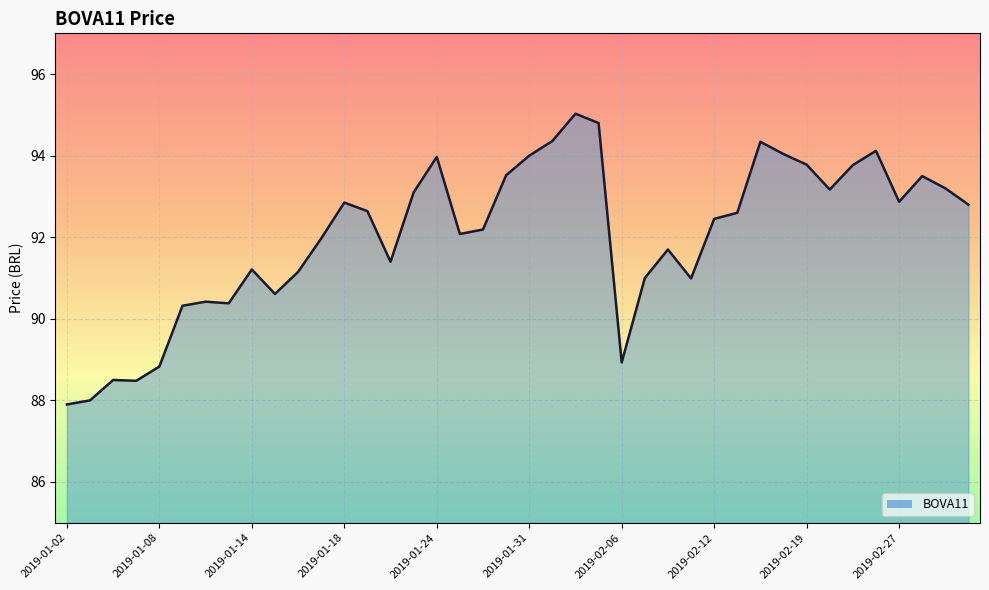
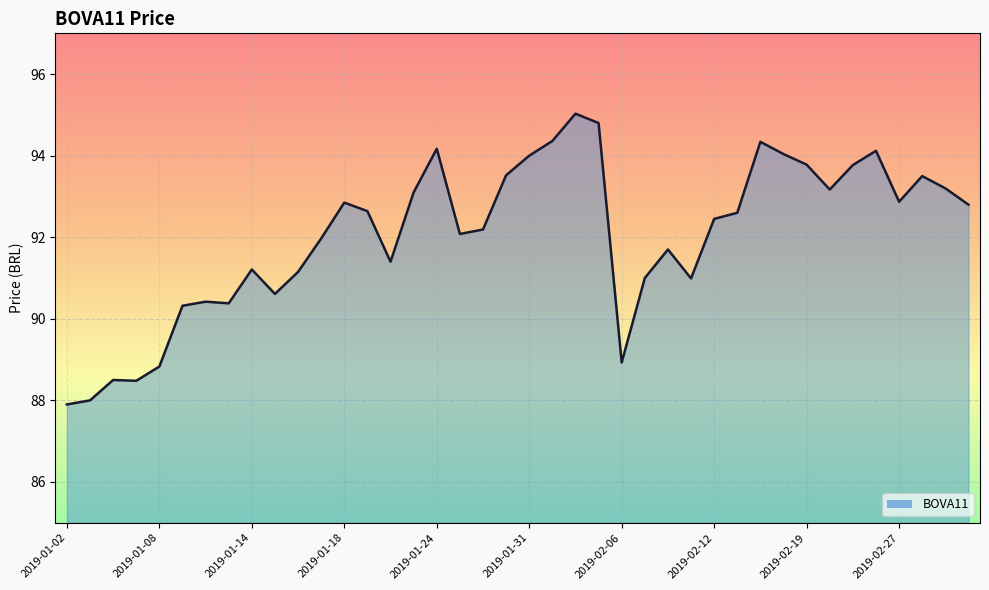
  {
    "2019-01-02": 87.9,
    "2019-01-08": 88.8,
    "2019-01-14": 91.2,
    "2019-01-18": 92.9,
-   "2019-01-24": 94.0,
+   "2019-01-24": 94.2,
    "2019-01-31": 94.0,
    "2019-02-06": 88.9,
    "2019-02-12": 92.5,
    "2019-02-19": 93.8,
    "2019-02-27": 92.9
  }
